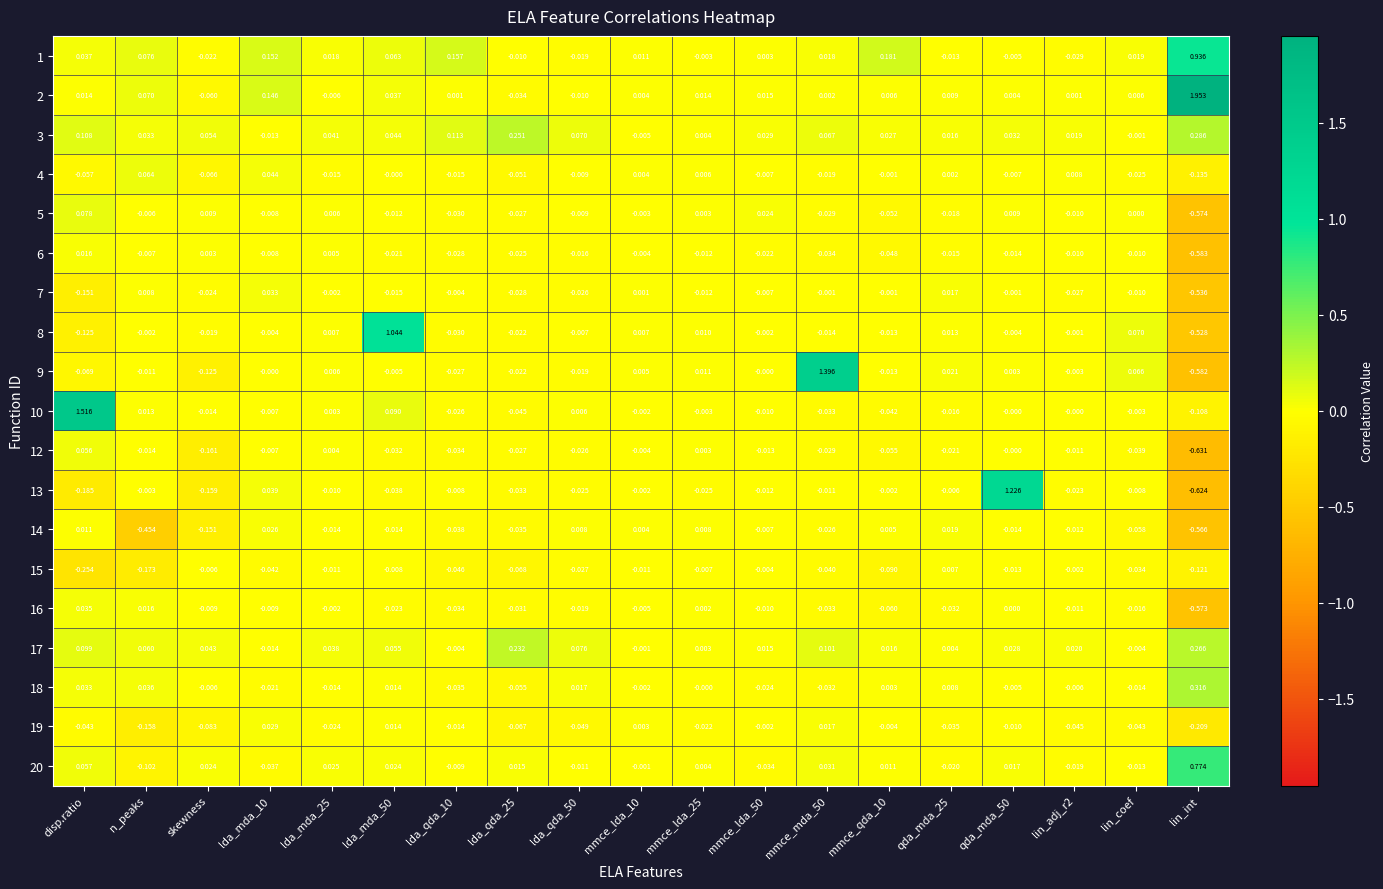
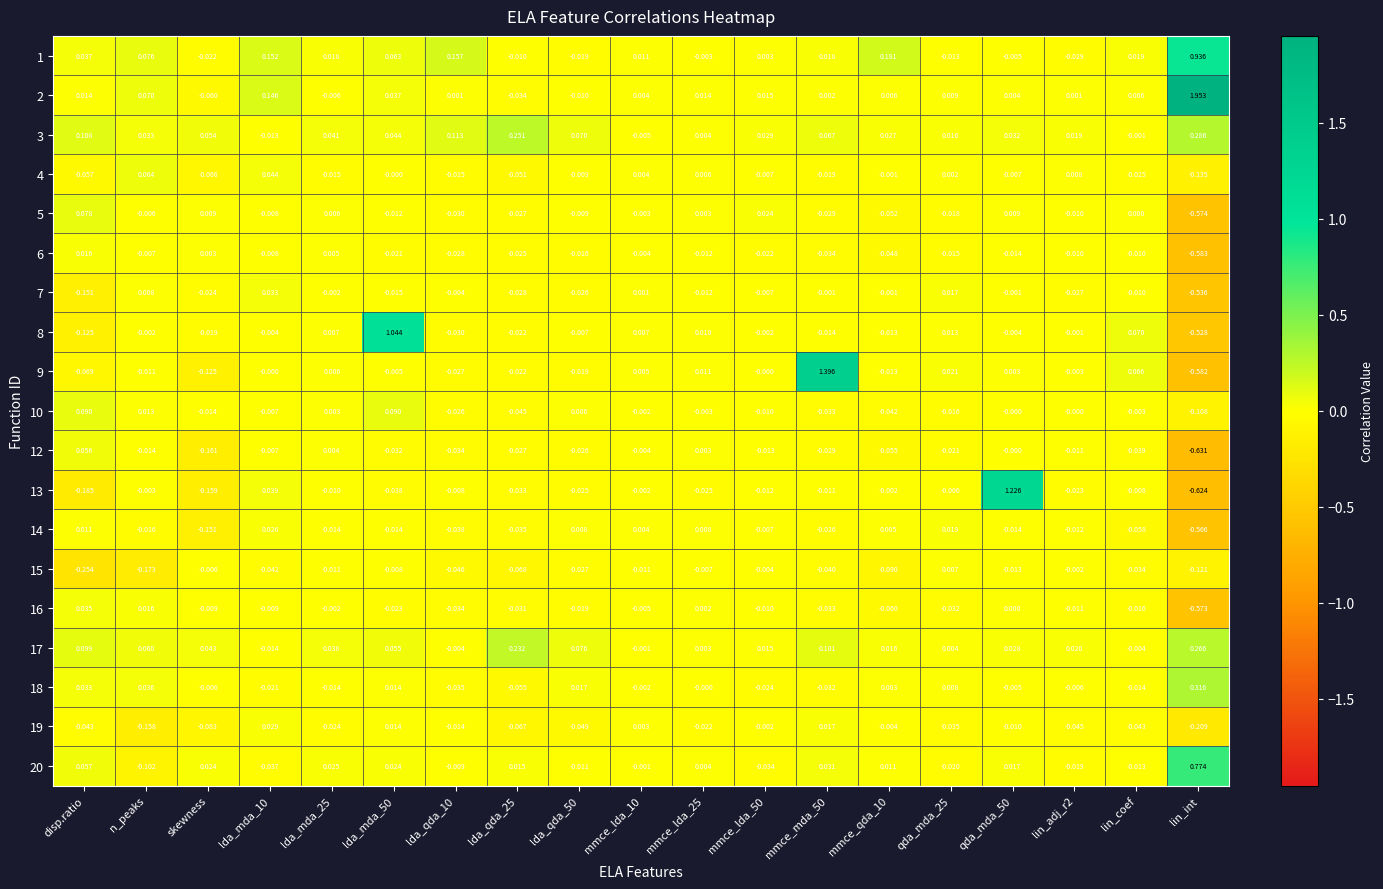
  {
    "10": {
-     "disp.ratio": 1.516,
+     "disp.ratio": 0.090,
      "n_peaks": 0.013,
      "skewness": -0.014,
      "lda_mda_10": -0.007,
      "lda_mda_25": 0.003,
      "lda_mda_50": 0.090,
      "lda_qda_10": -0.026,
      "lda_qda_25": -0.045,
      "lda_qda_50": 0.006,
      "mmce_lda_10": -0.002,
      "mmce_lda_25": -0.003,
      "mmce_lda_50": -0.010,
      "mmce_mda_50": -0.033,
      "mmce_qda_10": -0.042,
      "qda_mda_25": -0.016,
      "qda_mda_50": -0.000,
      "lin_adj_r2": -0.000,
      "lin_coef": -0.003,
      "lin_int": -0.108
    },
    "14": {
      "disp.ratio": 0.011,
-     "n_peaks": -0.454,
+     "n_peaks": -0.016,
      "skewness": -0.151,
      "lda_mda_10": 0.026,
      "lda_mda_25": -0.014,
      "lda_mda_50": -0.014,
      "lda_qda_10": -0.038,
      "lda_qda_25": -0.035,
      "lda_qda_50": 0.008,
      "mmce_lda_10": 0.004,
      "mmce_lda_25": 0.008,
      "mmce_lda_50": -0.007,
      "mmce_mda_50": -0.026,
      "mmce_qda_10": 0.005,
      "qda_mda_25": 0.019,
      "qda_mda_50": -0.014,
      "lin_adj_r2": -0.012,
      "lin_coef": -0.058,
      "lin_int": -0.566
    }
  }
